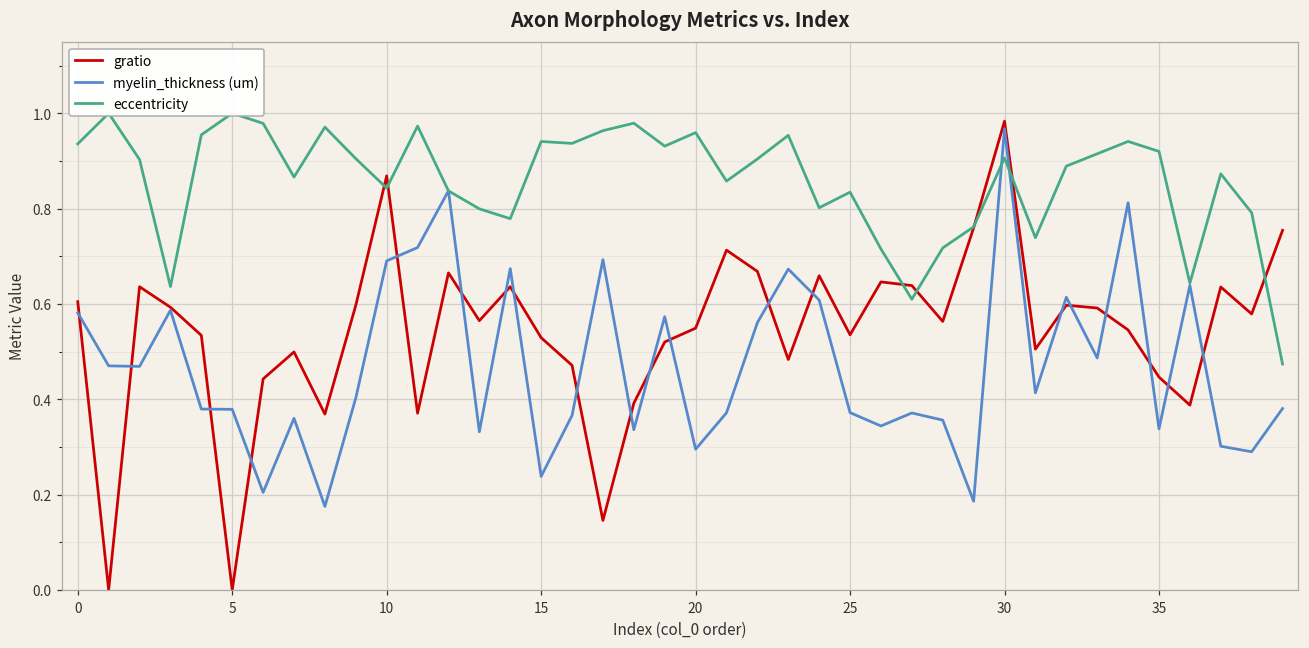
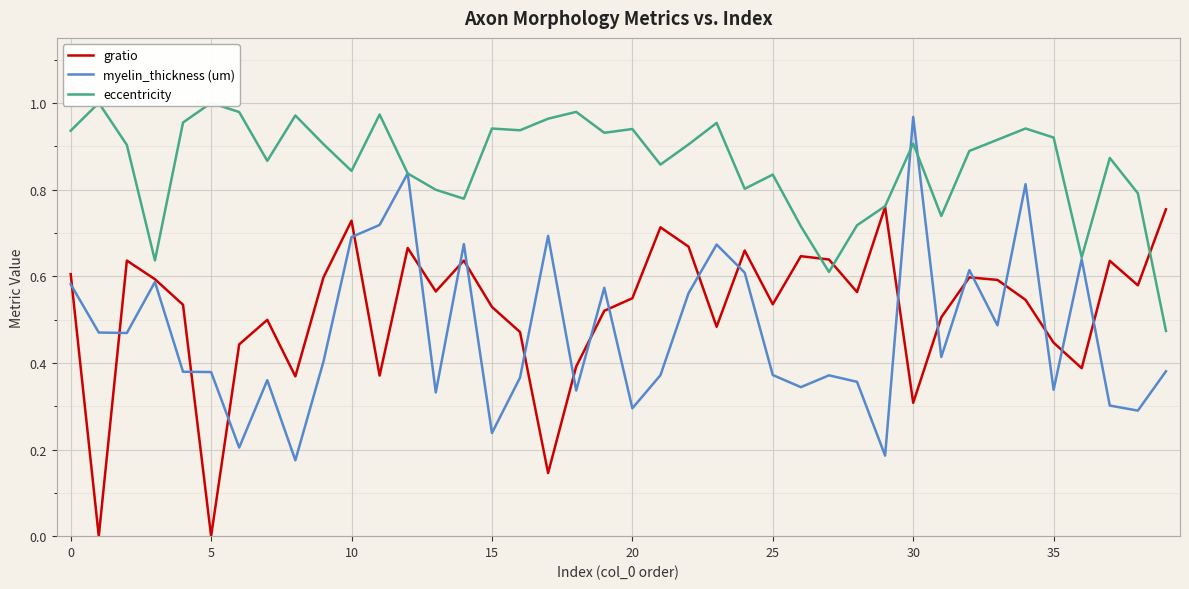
  {
    "gratio": {
      "0": 0.60,
      "5": 0.00,
-     "10": 0.87,
+     "10": 0.73,
      "15": 0.53,
      "20": 0.55,
      "25": 0.54,
-     "30": 0.98,
+     "30": 0.31,
      "35": 0.45
    },
    "myelin_thickness (um)": {
      "0": 0.58,
      "5": 0.38,
      "10": 0.69,
      "15": 0.24,
      "20": 0.30,
      "25": 0.37,
      "30": 0.97,
      "35": 0.34
    },
    "eccentricity": {
      "0": 0.94,
      "10": 0.84,
      "15": 0.94,
-     "20": 0.96,
+     "20": 0.94,
      "25": 0.83,
      "30": 0.91,
      "35": 0.92
    }
  }
